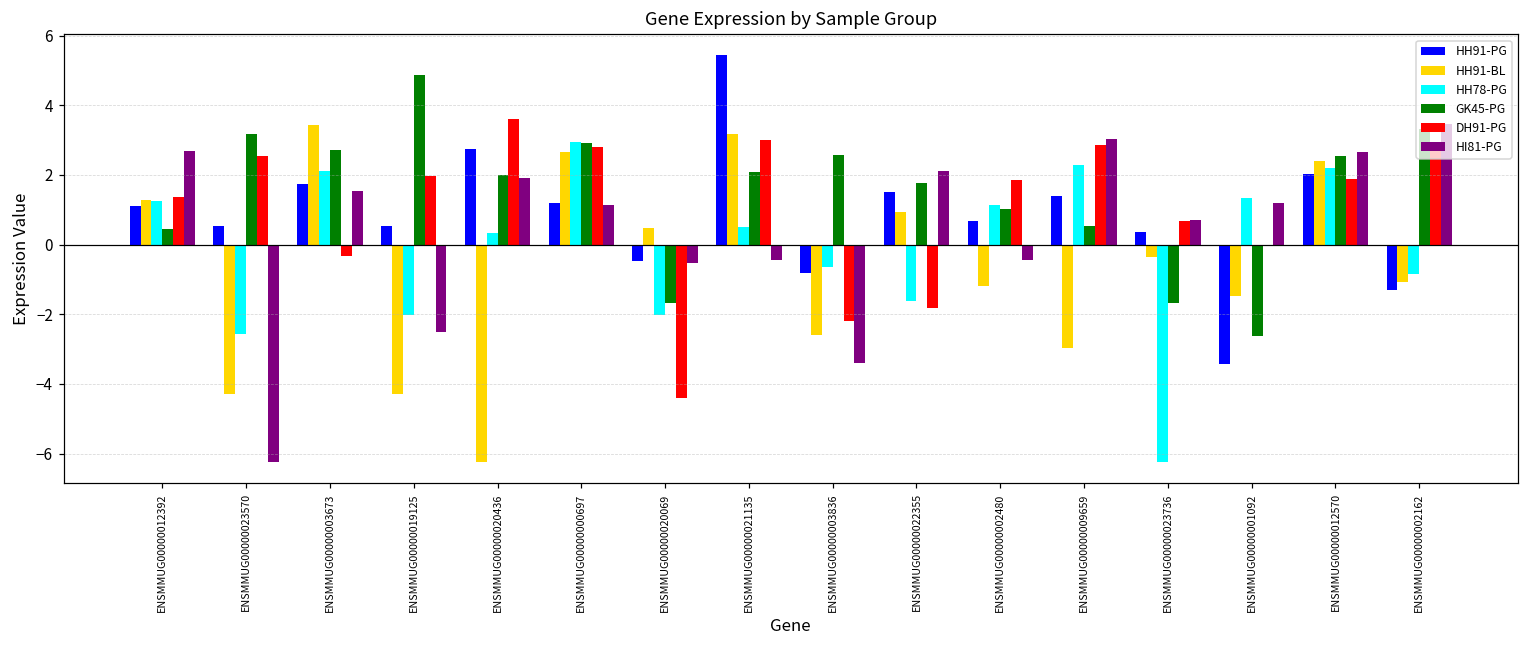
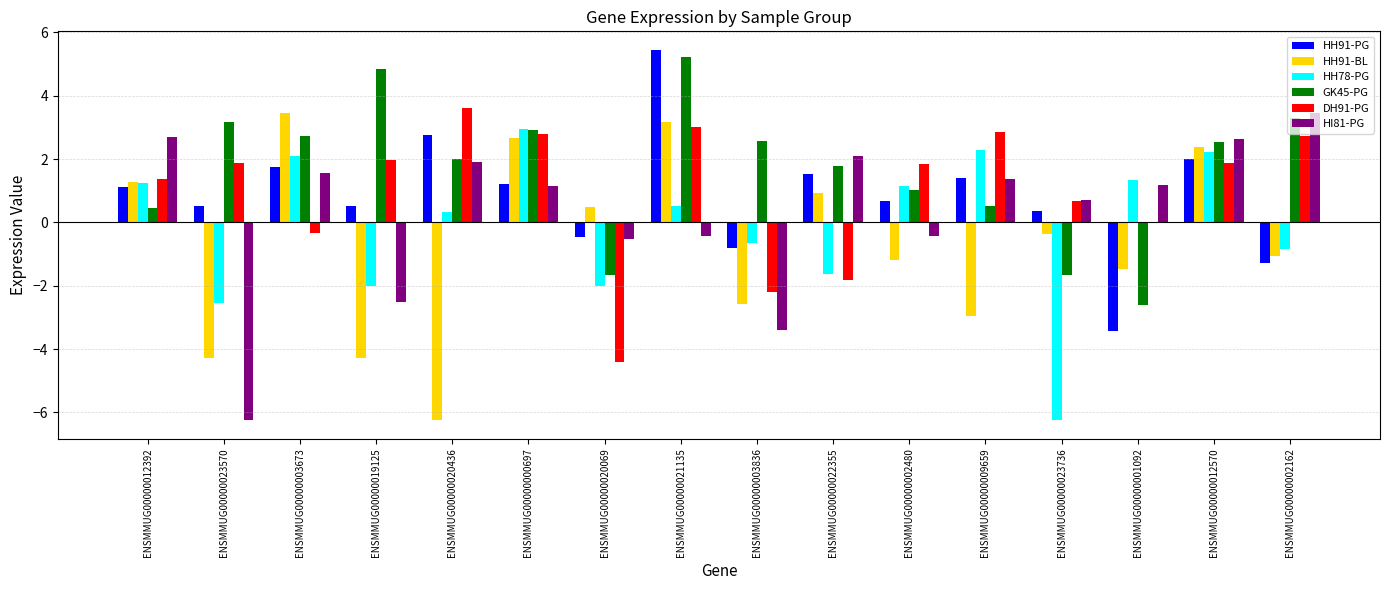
  {
    "HH91-PG": {
      "ENSMMUG00000012392": 1.1,
      "ENSMMUG00000023570": 0.5,
      "ENSMMUG00000003673": 1.7,
      "ENSMMUG00000019125": 0.5,
      "ENSMMUG00000020436": 2.8,
      "ENSMMUG00000000697": 1.2,
      "ENSMMUG00000020069": -0.5,
      "ENSMMUG00000021135": 5.4,
      "ENSMMUG00000003836": -0.8,
      "ENSMMUG00000022355": 1.5,
      "ENSMMUG00000002480": 0.7,
      "ENSMMUG00000009659": 1.4,
      "ENSMMUG00000023736": 0.4,
      "ENSMMUG00000001092": -3.4,
      "ENSMMUG00000012570": 2.0,
      "ENSMMUG00000002162": -1.3
    },
    "HH91-BL": {
      "ENSMMUG00000012392": 1.3,
      "ENSMMUG00000023570": -4.3,
      "ENSMMUG00000003673": 3.4,
      "ENSMMUG00000019125": -4.3,
      "ENSMMUG00000020436": -6.2,
      "ENSMMUG00000000697": 2.7,
      "ENSMMUG00000020069": 0.5,
      "ENSMMUG00000021135": 3.2,
      "ENSMMUG00000003836": -2.6,
      "ENSMMUG00000022355": 0.9,
      "ENSMMUG00000002480": -1.2,
      "ENSMMUG00000009659": -3.0,
      "ENSMMUG00000023736": -0.4,
      "ENSMMUG00000001092": -1.5,
      "ENSMMUG00000012570": 2.4,
      "ENSMMUG00000002162": -1.1
    },
    "HH78-PG": {
      "ENSMMUG00000012392": 1.2,
      "ENSMMUG00000023570": -2.6,
      "ENSMMUG00000003673": 2.1,
      "ENSMMUG00000019125": -2.0,
      "ENSMMUG00000020436": 0.3,
      "ENSMMUG00000000697": 3.0,
      "ENSMMUG00000020069": -2.0,
      "ENSMMUG00000021135": 0.5,
      "ENSMMUG00000003836": -0.6,
      "ENSMMUG00000022355": -1.6,
      "ENSMMUG00000002480": 1.1,
      "ENSMMUG00000009659": 2.3,
      "ENSMMUG00000023736": -6.2,
      "ENSMMUG00000001092": 1.3,
      "ENSMMUG00000012570": 2.2,
      "ENSMMUG00000002162": -0.8
    },
    "GK45-PG": {
      "ENSMMUG00000012392": 0.5,
      "ENSMMUG00000023570": 3.2,
      "ENSMMUG00000003673": 2.7,
      "ENSMMUG00000019125": 4.9,
      "ENSMMUG00000020436": 2.0,
      "ENSMMUG00000000697": 2.9,
      "ENSMMUG00000020069": -1.7,
-     "ENSMMUG00000021135": 2.1,
+     "ENSMMUG00000021135": 5.2,
      "ENSMMUG00000003836": 2.6,
      "ENSMMUG00000022355": 1.8,
      "ENSMMUG00000002480": 1.0,
      "ENSMMUG00000009659": 0.5,
      "ENSMMUG00000023736": -1.7,
      "ENSMMUG00000001092": -2.6,
      "ENSMMUG00000012570": 2.5
    },
    "DH91-PG": {
      "ENSMMUG00000012392": 1.4,
-     "ENSMMUG00000023570": 2.5,
+     "ENSMMUG00000023570": 1.9,
      "ENSMMUG00000003673": -0.3,
      "ENSMMUG00000019125": 2.0,
      "ENSMMUG00000020436": 3.6,
      "ENSMMUG00000000697": 2.8,
      "ENSMMUG00000020069": -4.4,
      "ENSMMUG00000021135": 3.0,
      "ENSMMUG00000003836": -2.2,
      "ENSMMUG00000022355": -1.8,
      "ENSMMUG00000002480": 1.9,
      "ENSMMUG00000009659": 2.9,
      "ENSMMUG00000023736": 0.7,
      "ENSMMUG00000012570": 1.9,
      "ENSMMUG00000002162": 2.7
    },
    "HI81-PG": {
      "ENSMMUG00000012392": 2.7,
      "ENSMMUG00000023570": -6.2,
      "ENSMMUG00000003673": 1.6,
      "ENSMMUG00000019125": -2.5,
      "ENSMMUG00000020436": 1.9,
      "ENSMMUG00000000697": 1.1,
      "ENSMMUG00000020069": -0.5,
      "ENSMMUG00000021135": -0.4,
      "ENSMMUG00000003836": -3.4,
      "ENSMMUG00000022355": 2.1,
      "ENSMMUG00000002480": -0.4,
-     "ENSMMUG00000009659": 3.0,
+     "ENSMMUG00000009659": 1.4,
      "ENSMMUG00000023736": 0.7,
      "ENSMMUG00000001092": 1.2,
      "ENSMMUG00000012570": 2.6
    }
  }
